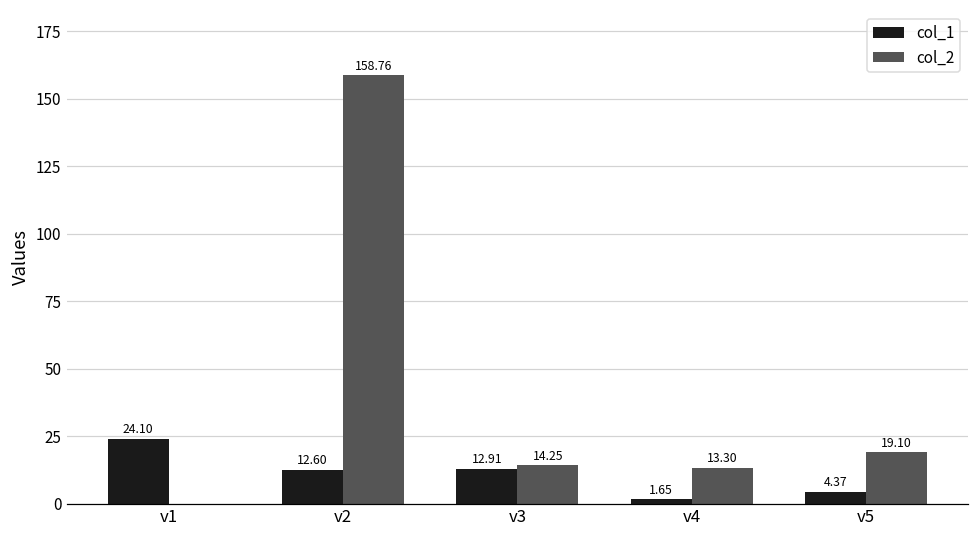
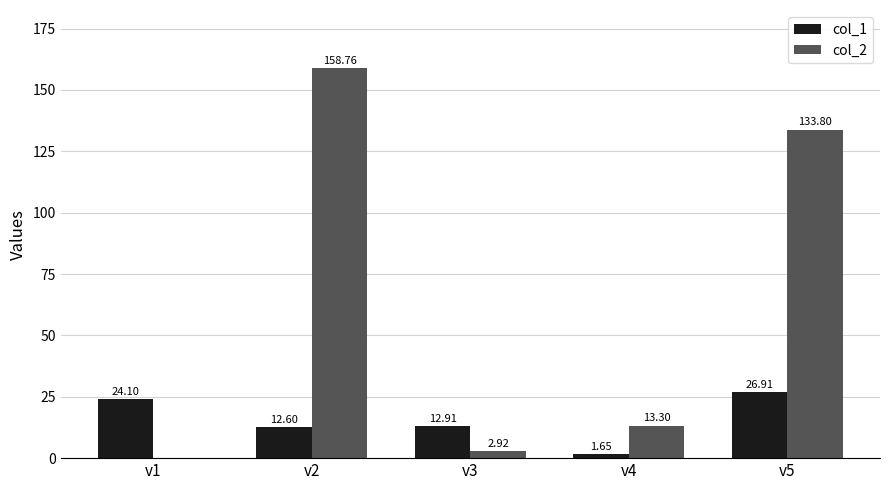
  {
    "col_1": {
      "v1": 24.10,
      "v2": 12.60,
      "v3": 12.91,
      "v4": 1.65,
-     "v5": 4.37
+     "v5": 26.91
    },
    "col_2": {
      "v2": 158.76,
-     "v3": 14.25,
+     "v3": 2.92,
      "v4": 13.30,
-     "v5": 19.10
+     "v5": 133.80
    }
  }
